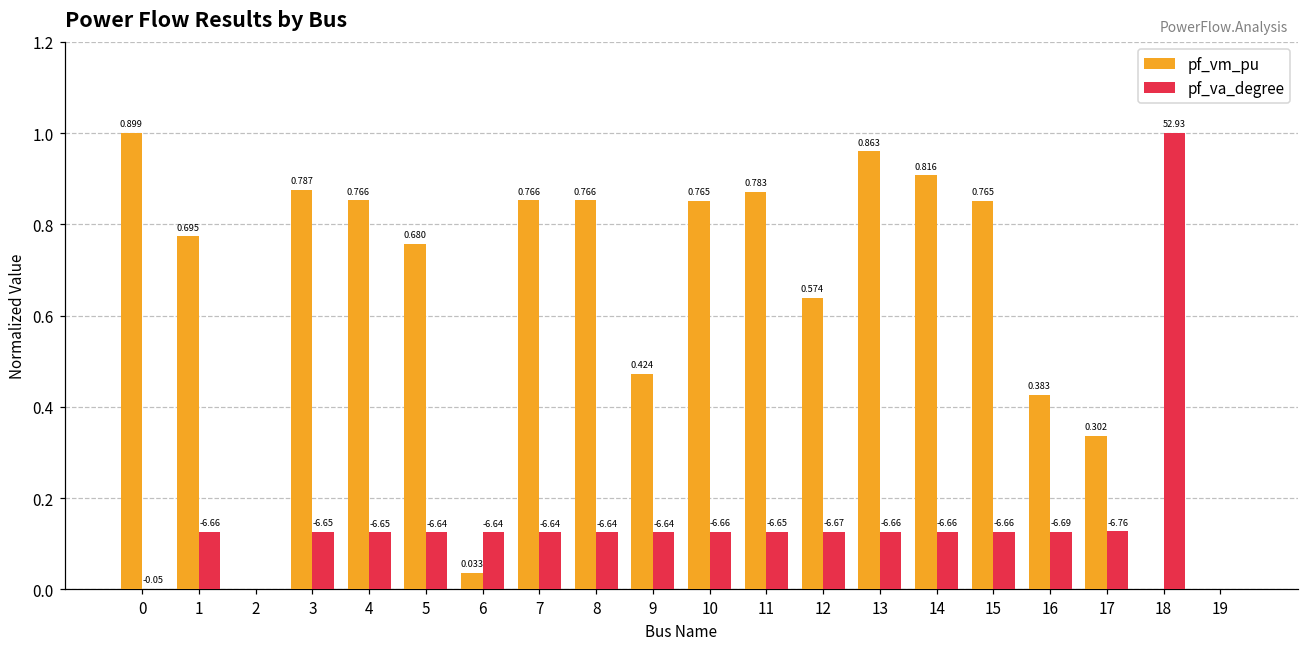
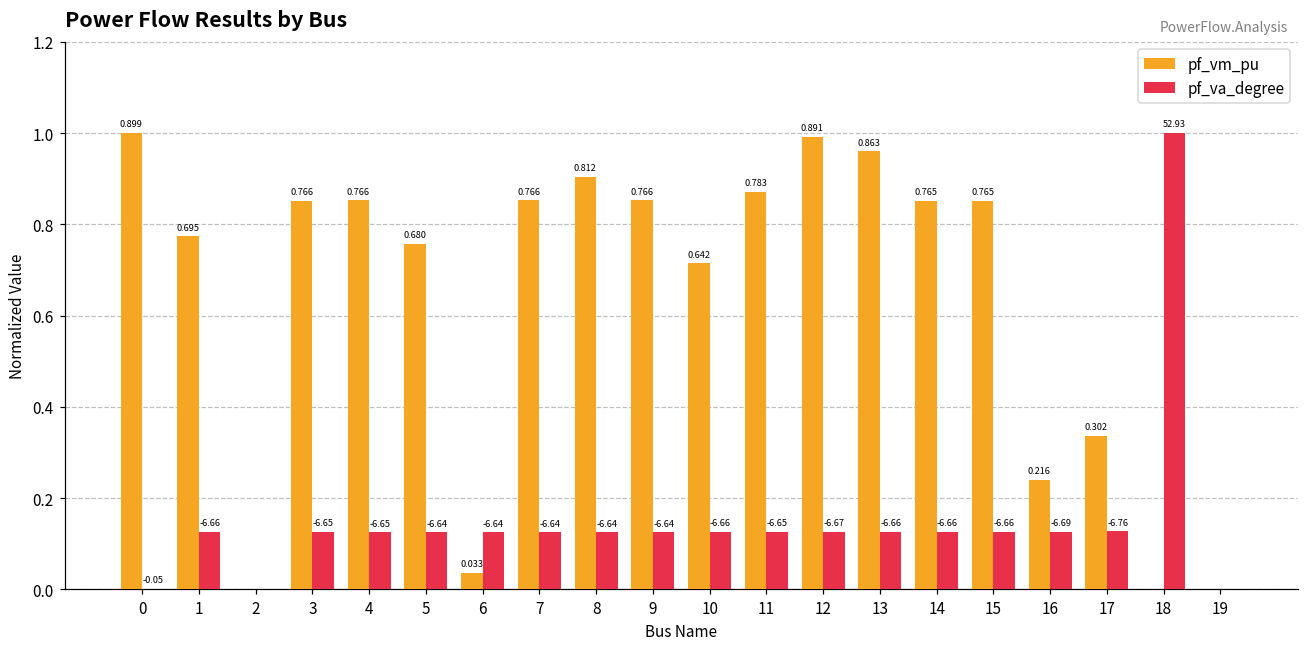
  {
    "pf_vm_pu": {
-     "3": 0.787,
-     "8": 0.766,
-     "9": 0.424,
-     "10": 0.765,
-     "12": 0.574,
-     "14": 0.816,
-     "16": 0.383
+     "3": 0.766,
+     "8": 0.812,
+     "9": 0.766,
+     "10": 0.642,
+     "12": 0.891,
+     "14": 0.765,
+     "16": 0.216
    },
    "pf_va_degree": {
      "2": 0.00,
      "19": 0.00
    }
  }
